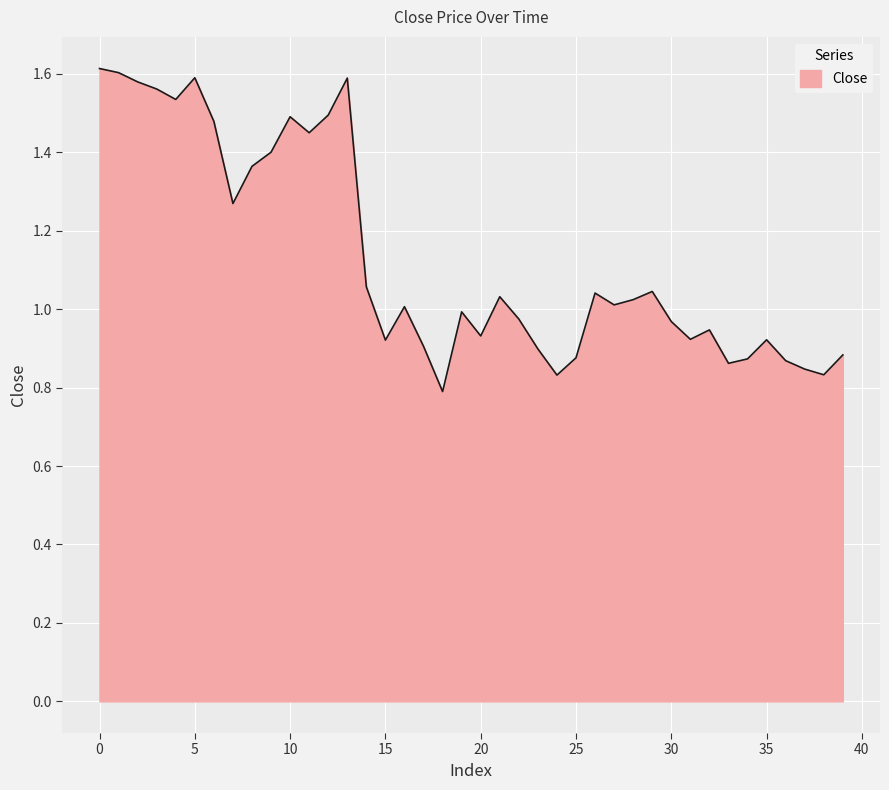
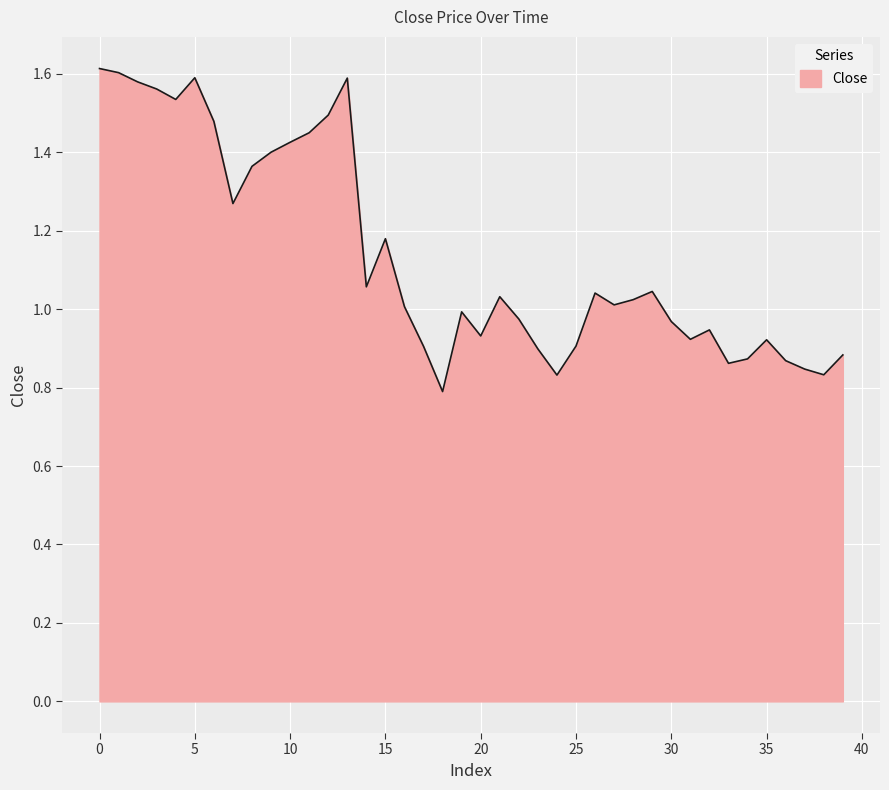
  {
    "0": 1.61,
    "5": 1.59,
-   "10": 1.49,
-   "15": 0.92,
+   "10": 1.43,
+   "15": 1.18,
    "20": 0.93,
-   "25": 0.88,
+   "25": 0.91,
    "30": 0.97,
    "35": 0.92
  }
